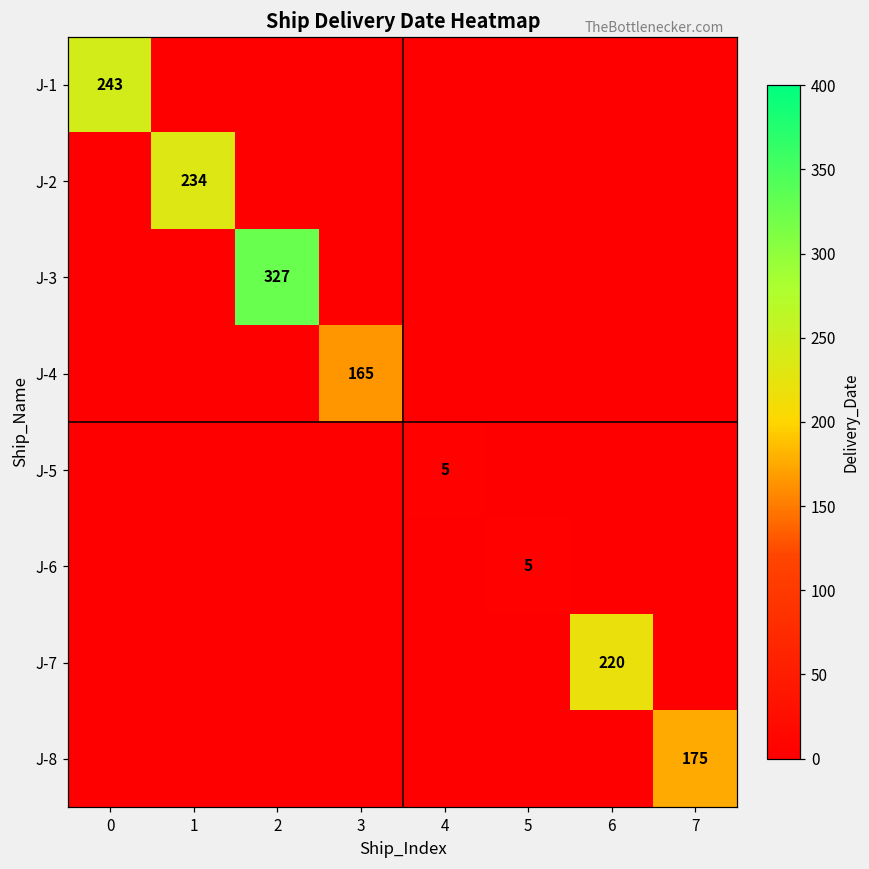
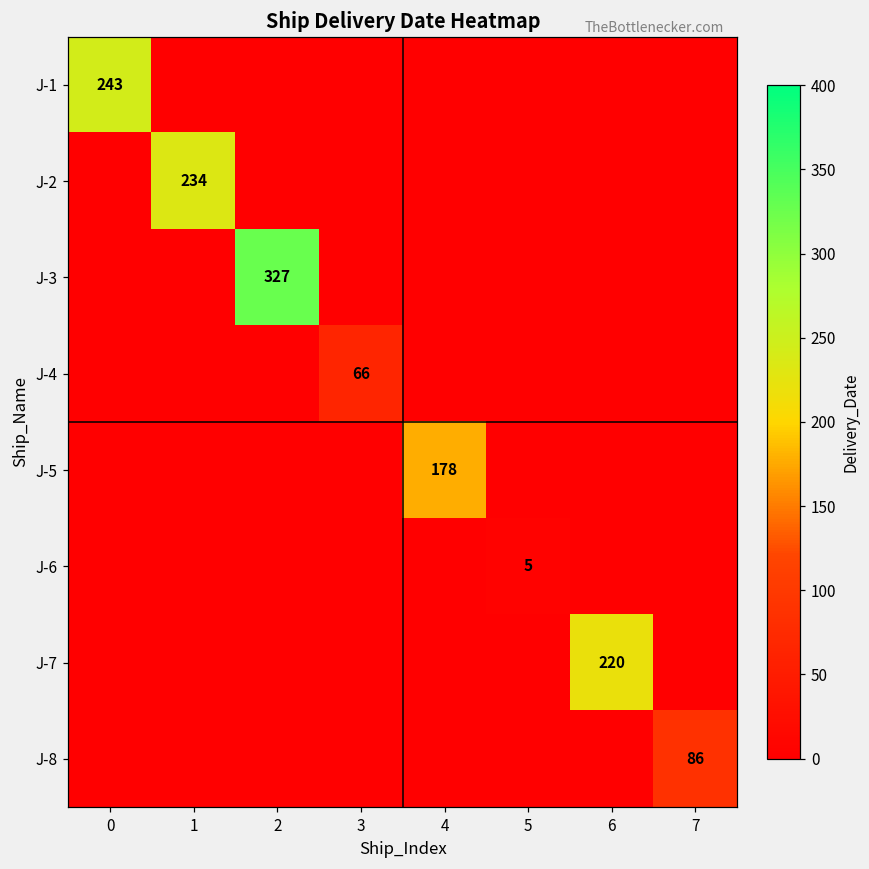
  {
    "J-1": {
      "0": 243
    },
    "J-2": {
      "1": 234
    },
    "J-3": {
      "2": 327
    },
    "J-4": {
-     "3": 165
+     "3": 66
    },
    "J-5": {
-     "4": 5
+     "4": 178
    },
    "J-6": {
      "5": 5
    },
    "J-7": {
      "6": 220
    },
    "J-8": {
-     "7": 175
+     "7": 86
    }
  }
